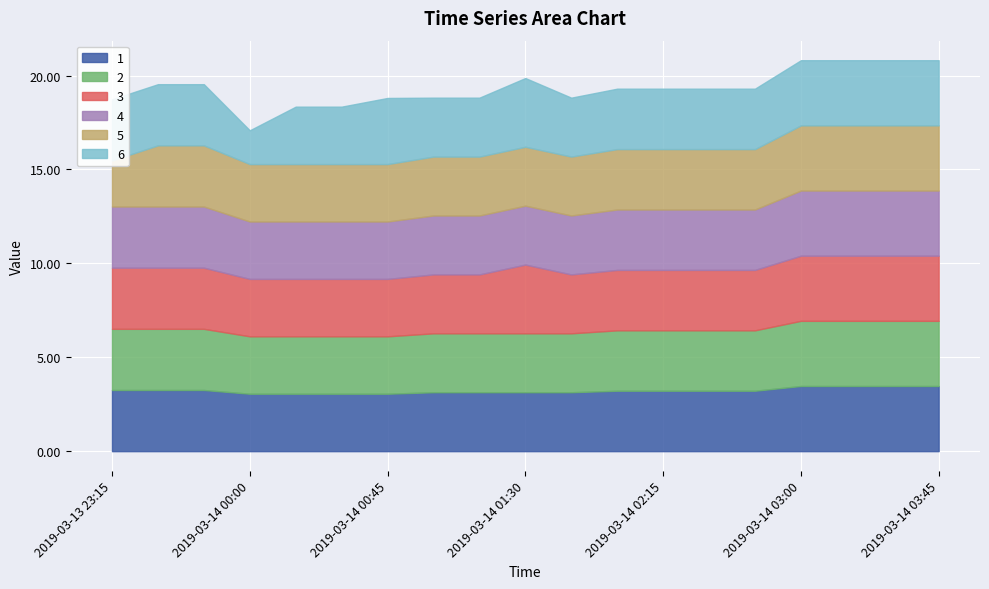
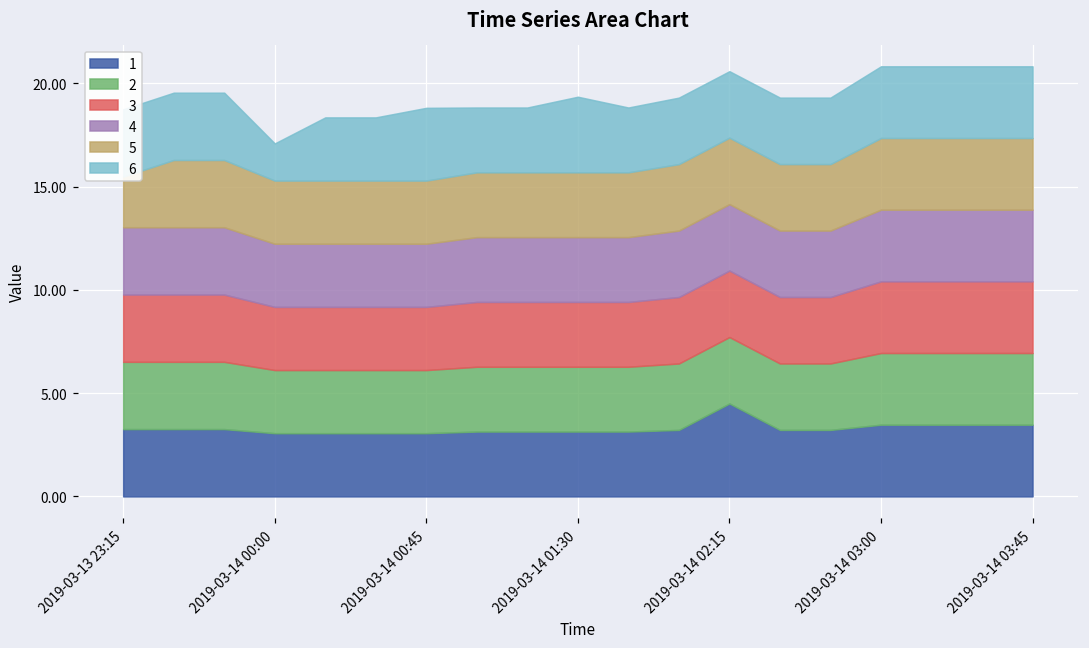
  {
    "1": {
      "2019-03-13 23:15": 3.3,
      "2019-03-14 00:00": 3.1,
      "2019-03-14 00:45": 3.1,
      "2019-03-14 01:30": 3.1,
-     "2019-03-14 02:15": 3.2,
+     "2019-03-14 02:15": 4.5,
      "2019-03-14 03:00": 3.5,
      "2019-03-14 03:45": 3.5
    },
    "2": {
      "2019-03-13 23:15": 3.3,
      "2019-03-14 00:00": 3.1,
      "2019-03-14 00:45": 3.1,
      "2019-03-14 01:30": 3.1,
      "2019-03-14 02:15": 3.2,
      "2019-03-14 03:00": 3.5,
      "2019-03-14 03:45": 3.5
    },
    "3": {
      "2019-03-13 23:15": 3.3,
      "2019-03-14 00:00": 3.1,
      "2019-03-14 00:45": 3.1,
-     "2019-03-14 01:30": 3.7,
+     "2019-03-14 01:30": 3.1,
      "2019-03-14 02:15": 3.2,
      "2019-03-14 03:00": 3.5,
      "2019-03-14 03:45": 3.5
    },
    "4": {
      "2019-03-13 23:15": 3.3,
      "2019-03-14 00:00": 3.1,
      "2019-03-14 00:45": 3.1,
      "2019-03-14 01:30": 3.1,
      "2019-03-14 02:15": 3.2,
      "2019-03-14 03:00": 3.5,
      "2019-03-14 03:45": 3.5
    },
    "5": {
      "2019-03-14 00:00": 3.1,
      "2019-03-14 00:45": 3.1,
      "2019-03-14 01:30": 3.1,
      "2019-03-14 02:15": 3.2,
      "2019-03-14 03:00": 3.5,
      "2019-03-14 03:45": 3.5
    },
    "6": {
      "2019-03-14 00:00": 1.8,
      "2019-03-14 00:45": 3.5,
      "2019-03-14 01:30": 3.7,
      "2019-03-14 02:15": 3.2,
      "2019-03-14 03:00": 3.5,
      "2019-03-14 03:45": 3.5
    }
  }
